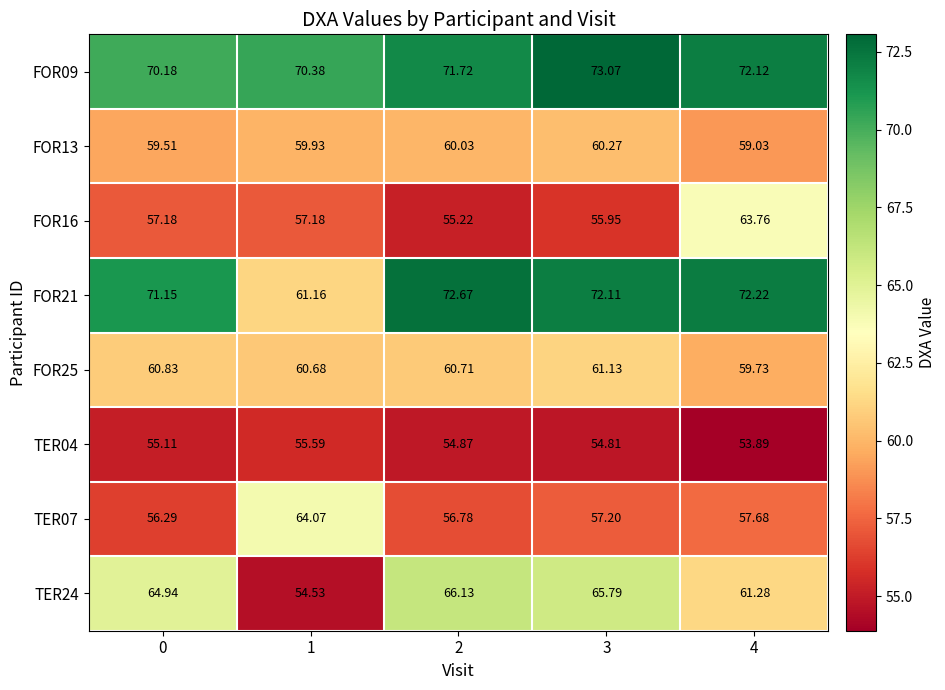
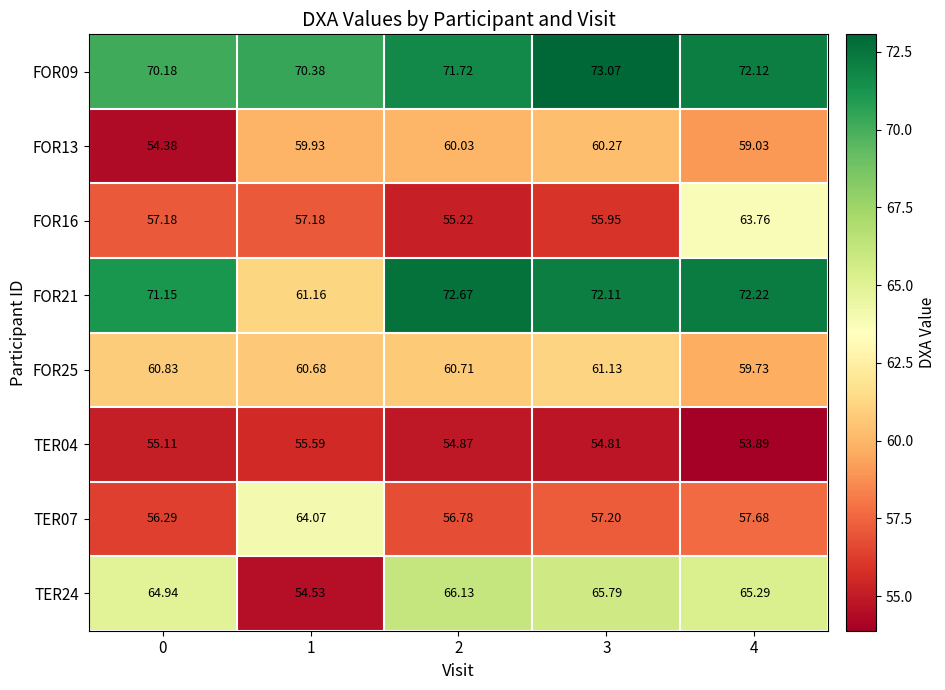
  {
    "FOR09": {
      "0": 70.18,
      "1": 70.38,
      "2": 71.72,
      "3": 73.07,
      "4": 72.12
    },
    "FOR13": {
-     "0": 59.51,
+     "0": 54.38,
      "1": 59.93,
      "2": 60.03,
      "3": 60.27,
      "4": 59.03
    },
    "FOR16": {
      "0": 57.18,
      "1": 57.18,
      "2": 55.22,
      "3": 55.95,
      "4": 63.76
    },
    "FOR21": {
      "0": 71.15,
      "1": 61.16,
      "2": 72.67,
      "3": 72.11,
      "4": 72.22
    },
    "FOR25": {
      "0": 60.83,
      "1": 60.68,
      "2": 60.71,
      "3": 61.13,
      "4": 59.73
    },
    "TER04": {
      "0": 55.11,
      "1": 55.59,
      "2": 54.87,
      "3": 54.81,
      "4": 53.89
    },
    "TER07": {
      "0": 56.29,
      "1": 64.07,
      "2": 56.78,
      "3": 57.20,
      "4": 57.68
    },
    "TER24": {
      "0": 64.94,
      "1": 54.53,
      "2": 66.13,
      "3": 65.79,
-     "4": 61.28
+     "4": 65.29
    }
  }
